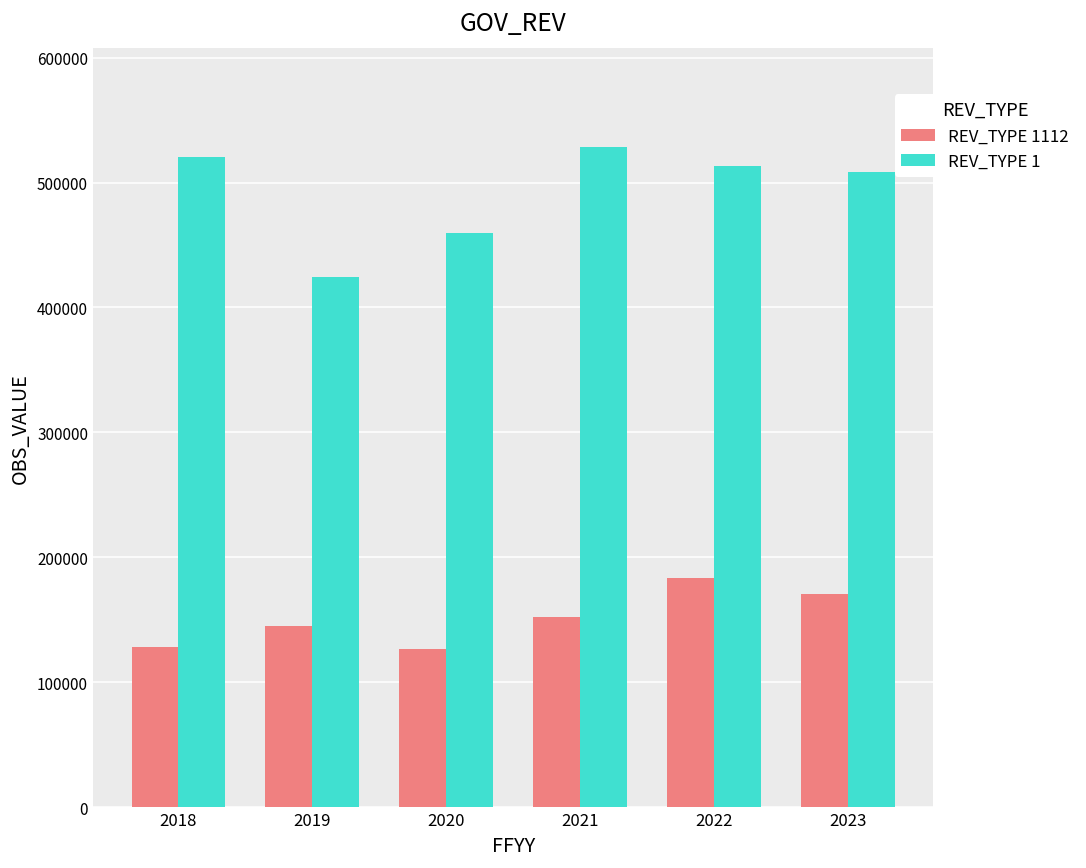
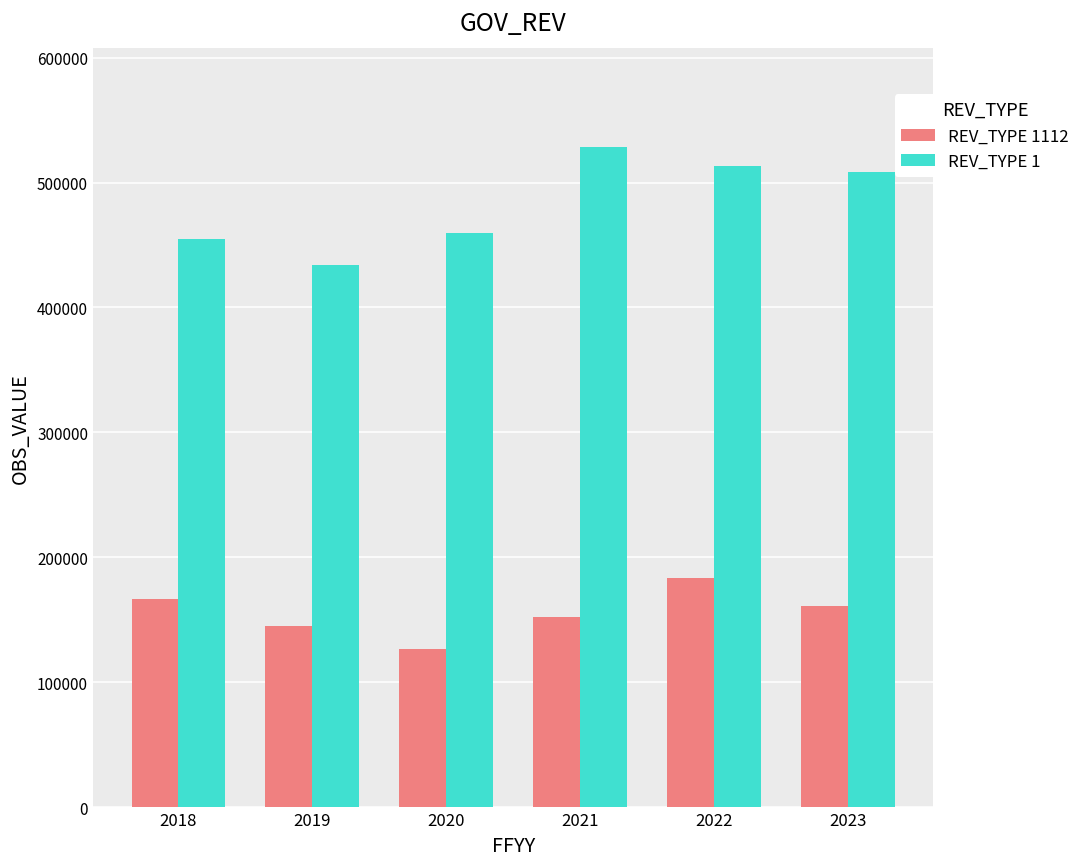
  {
    "REV_TYPE 1112": {
-     "2018": 128000,
+     "2018": 167000,
      "2019": 145000,
      "2020": 126000,
      "2021": 152000,
      "2022": 183000,
-     "2023": 170000
+     "2023": 161000
    },
    "REV_TYPE 1": {
-     "2018": 521000,
-     "2019": 424000,
+     "2018": 454000,
+     "2019": 434000,
      "2020": 459000,
      "2021": 528000,
      "2022": 513000,
      "2023": 508000
    }
  }
